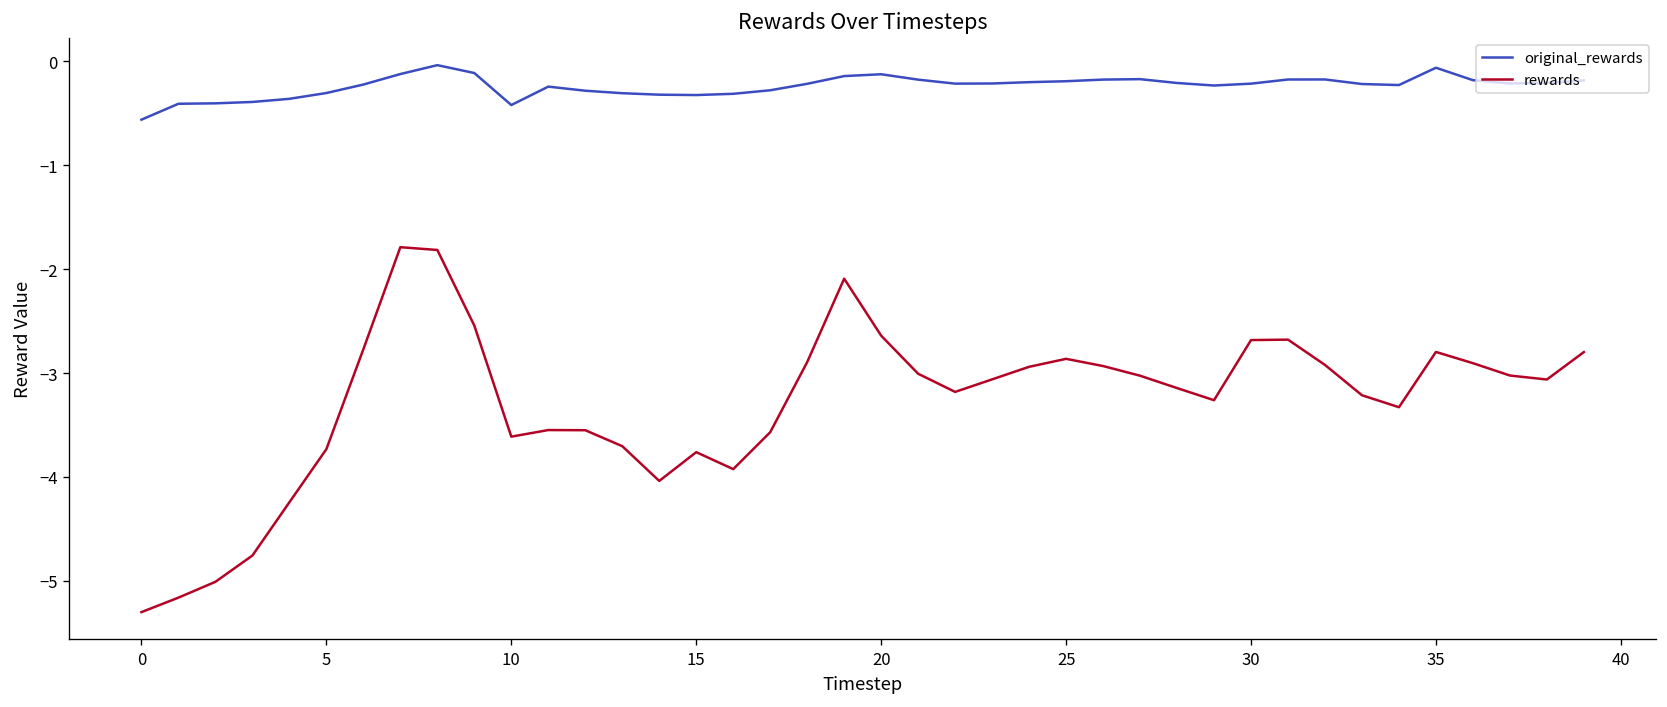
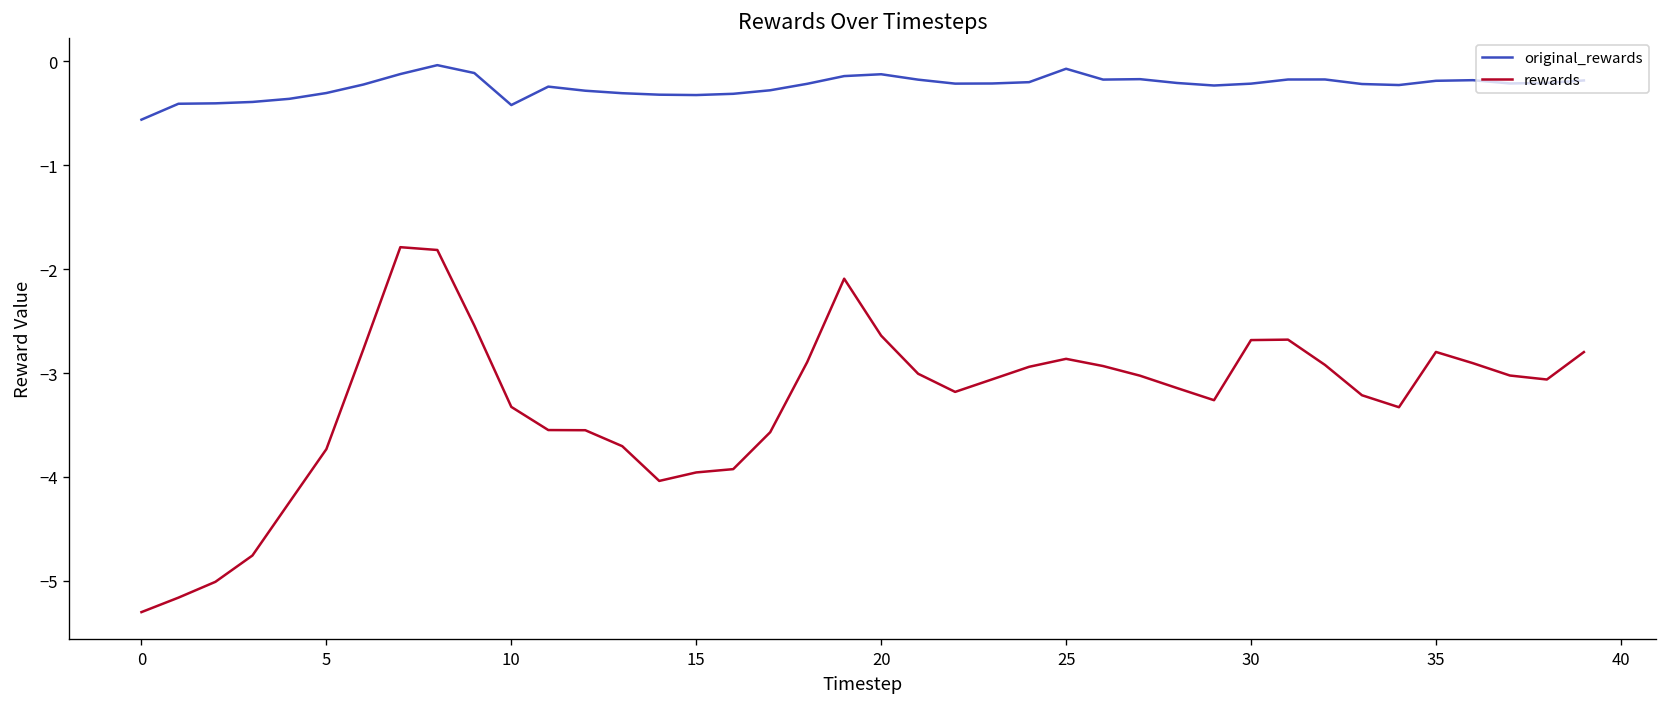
  {
    "original_rewards": {
      "0": -0.6,
      "5": -0.3,
      "10": -0.4,
      "15": -0.3,
      "20": -0.1,
-     "25": -0.2,
+     "25": -0.1,
      "30": -0.2,
-     "35": -0.1
+     "35": -0.2
    },
    "rewards": {
      "0": -5.3,
      "5": -3.7,
-     "10": -3.6,
-     "15": -3.8,
+     "10": -3.3,
+     "15": -4.0,
      "20": -2.6,
      "25": -2.9,
      "30": -2.7,
      "35": -2.8
    }
  }
